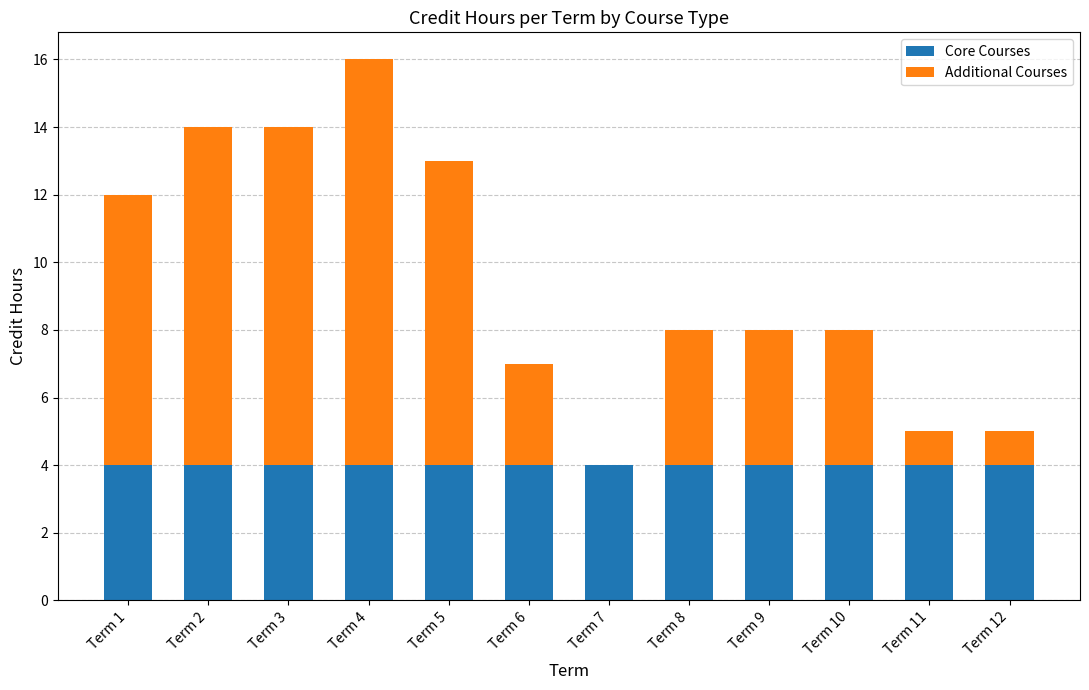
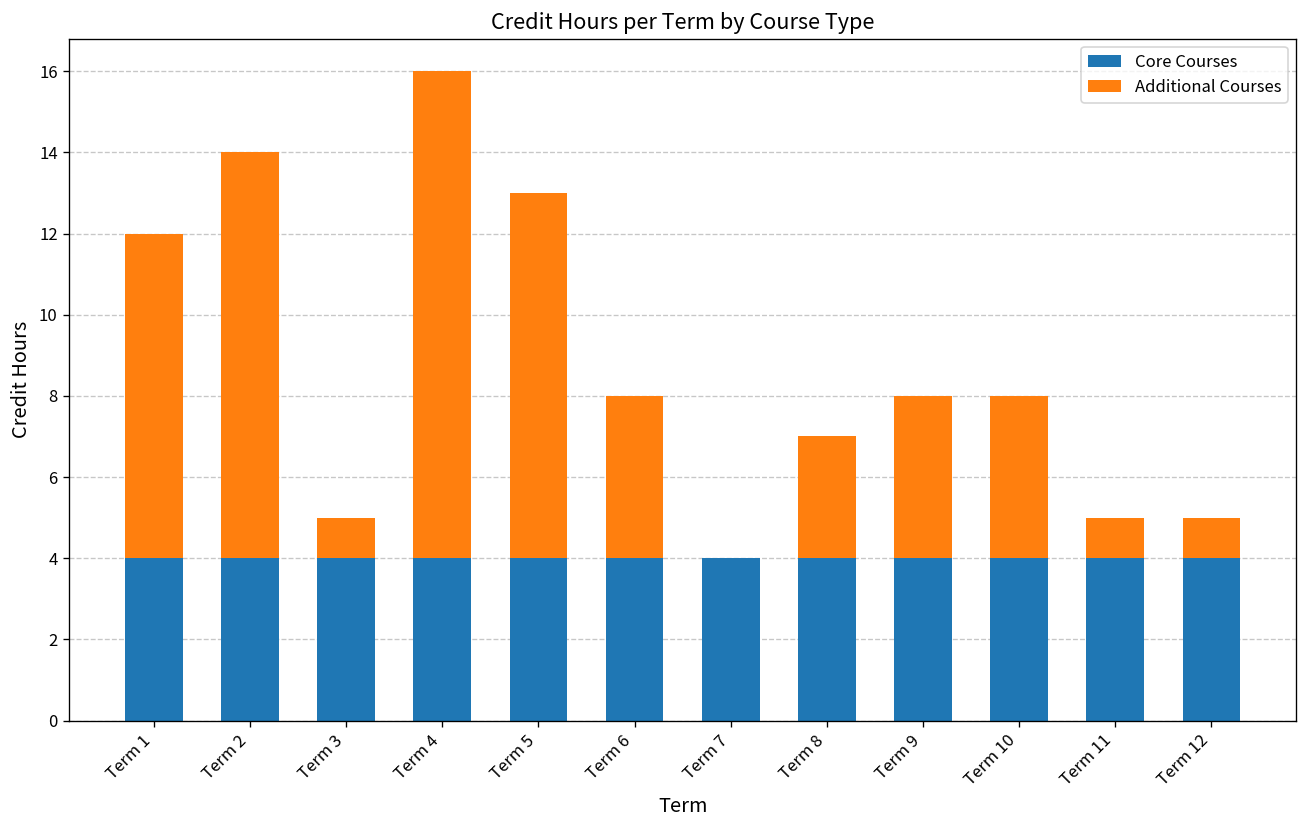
  {
    "Core Courses": {
      "Term 1": 4,
      "Term 2": 4,
      "Term 3": 4,
      "Term 4": 4,
      "Term 5": 4,
      "Term 6": 4,
      "Term 7": 4,
      "Term 8": 4,
      "Term 9": 4,
      "Term 10": 4,
      "Term 11": 4,
      "Term 12": 4
    },
    "Additional Courses": {
      "Term 1": 8,
      "Term 2": 10,
-     "Term 3": 10,
+     "Term 3": 1,
      "Term 4": 12,
      "Term 5": 9,
-     "Term 6": 3,
+     "Term 6": 4,
      "Term 7": 0,
-     "Term 8": 4,
+     "Term 8": 3,
      "Term 9": 4,
      "Term 10": 4,
      "Term 11": 1,
      "Term 12": 1
    }
  }
